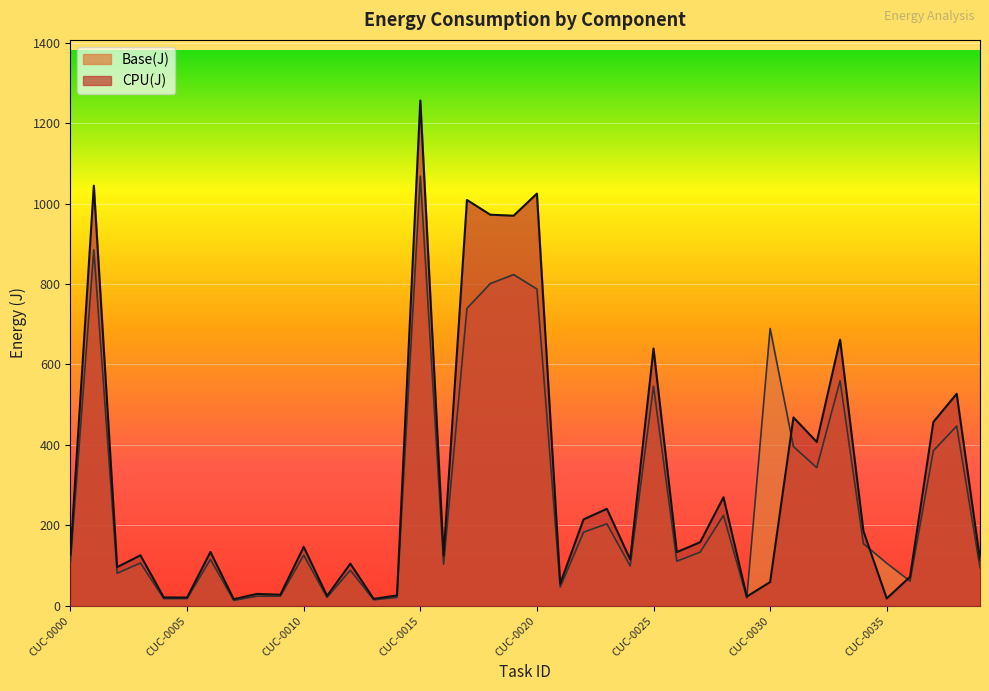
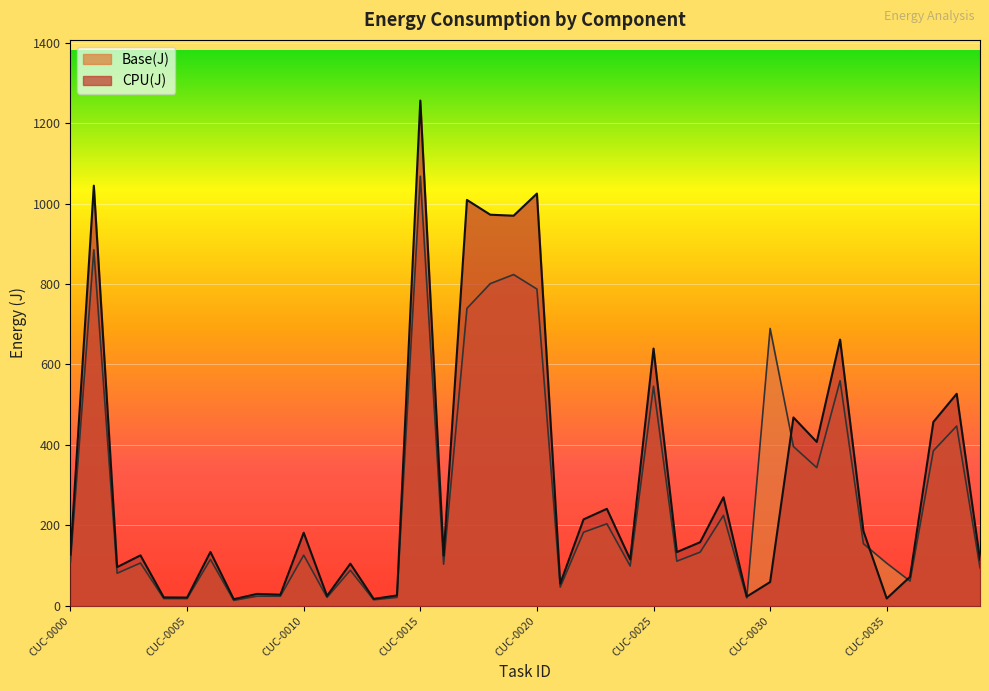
  {
    "Base(J)": {
      "CUC-0000": 110,
      "CUC-0010": 130,
      "CUC-0015": 1070,
      "CUC-0020": 790,
      "CUC-0025": 550,
      "CUC-0030": 690,
      "CUC-0035": 110
    },
    "CPU(J)": {
      "CUC-0000": 130,
-     "CUC-0010": 150,
+     "CUC-0010": 180,
      "CUC-0015": 1260,
      "CUC-0020": 1020,
      "CUC-0025": 640,
      "CUC-0030": 60,
      "CUC-0035": 20
    }
  }
